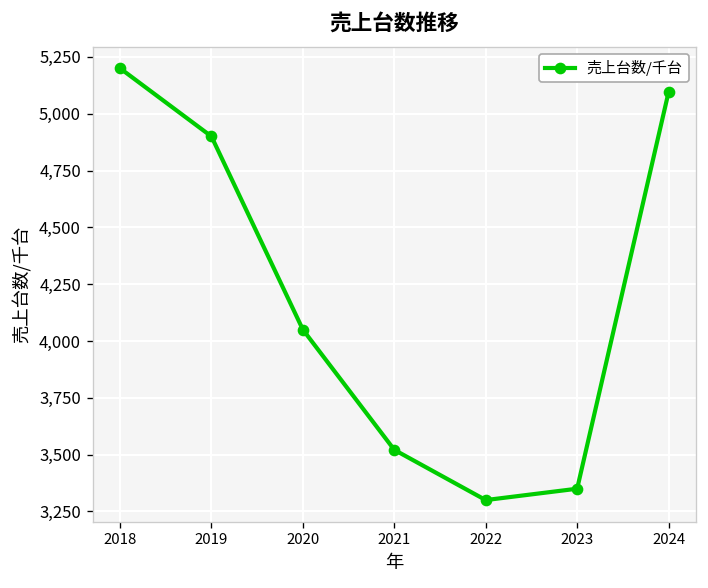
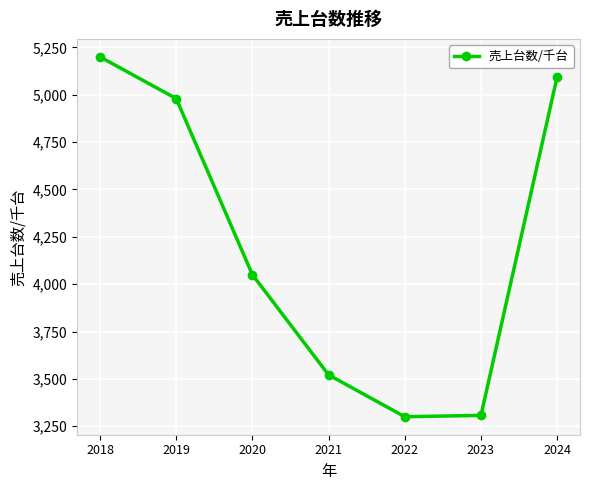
  {
    "2018": "5,200",
-   "2019": "4,900",
+   "2019": "4,980",
    "2020": "4,050",
    "2021": "3,520",
    "2022": "3,300",
-   "2023": "3,350",
+   "2023": "3,310",
    "2024": "5,100"
  }
